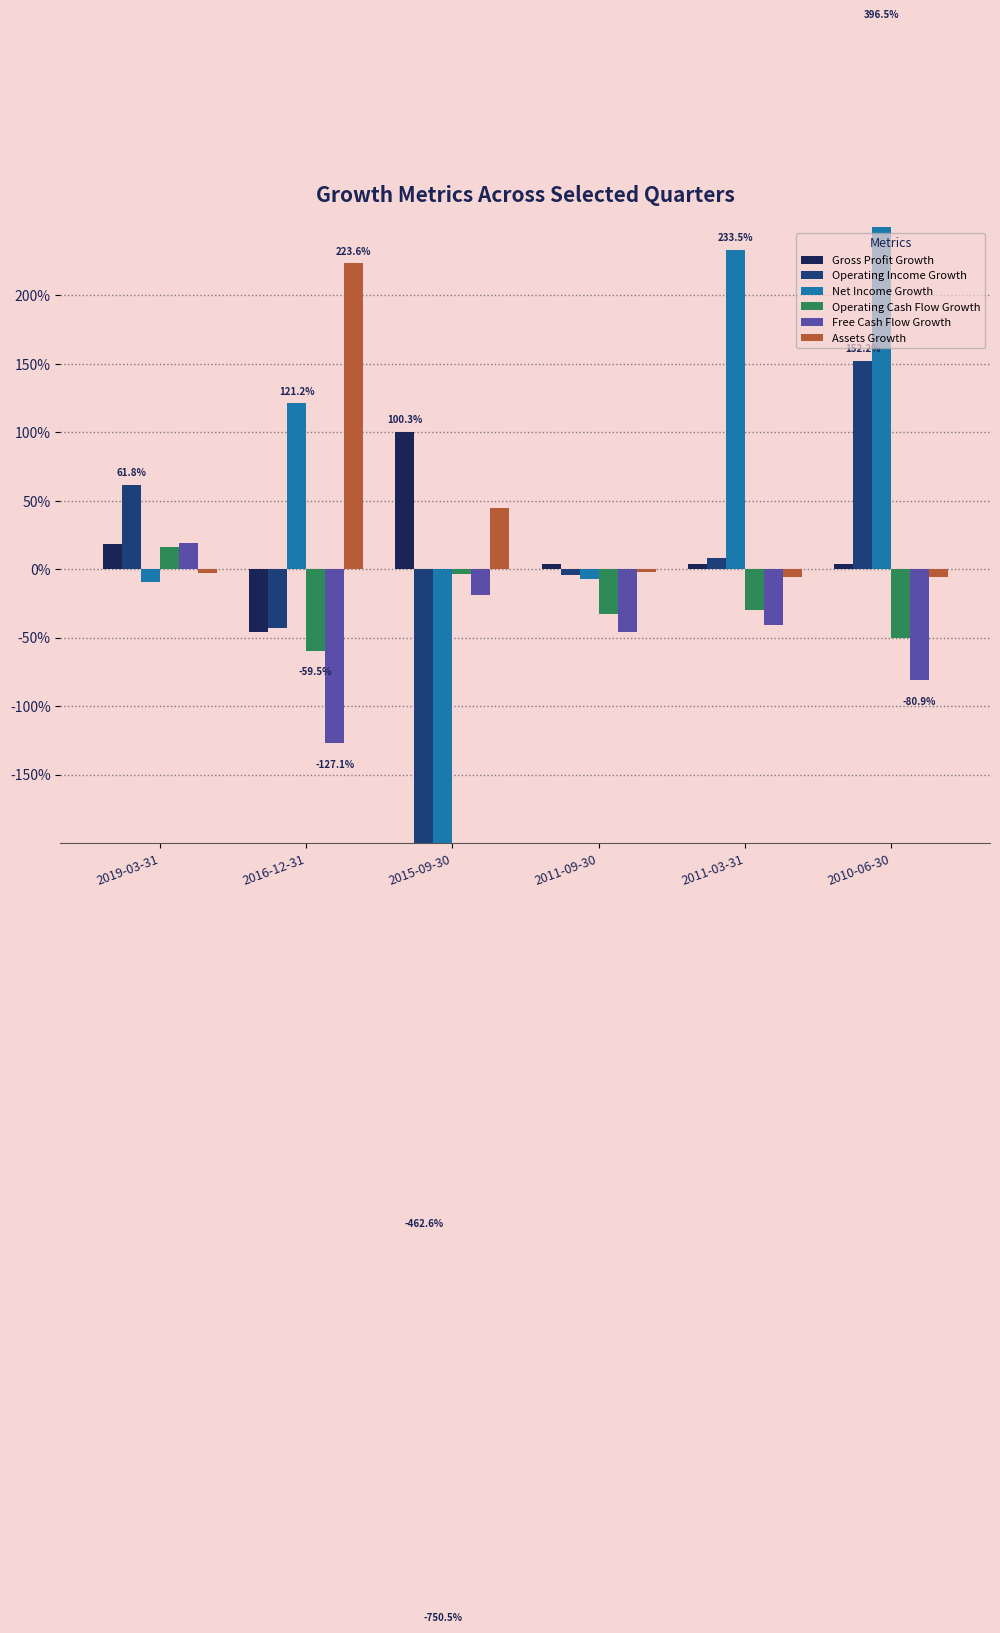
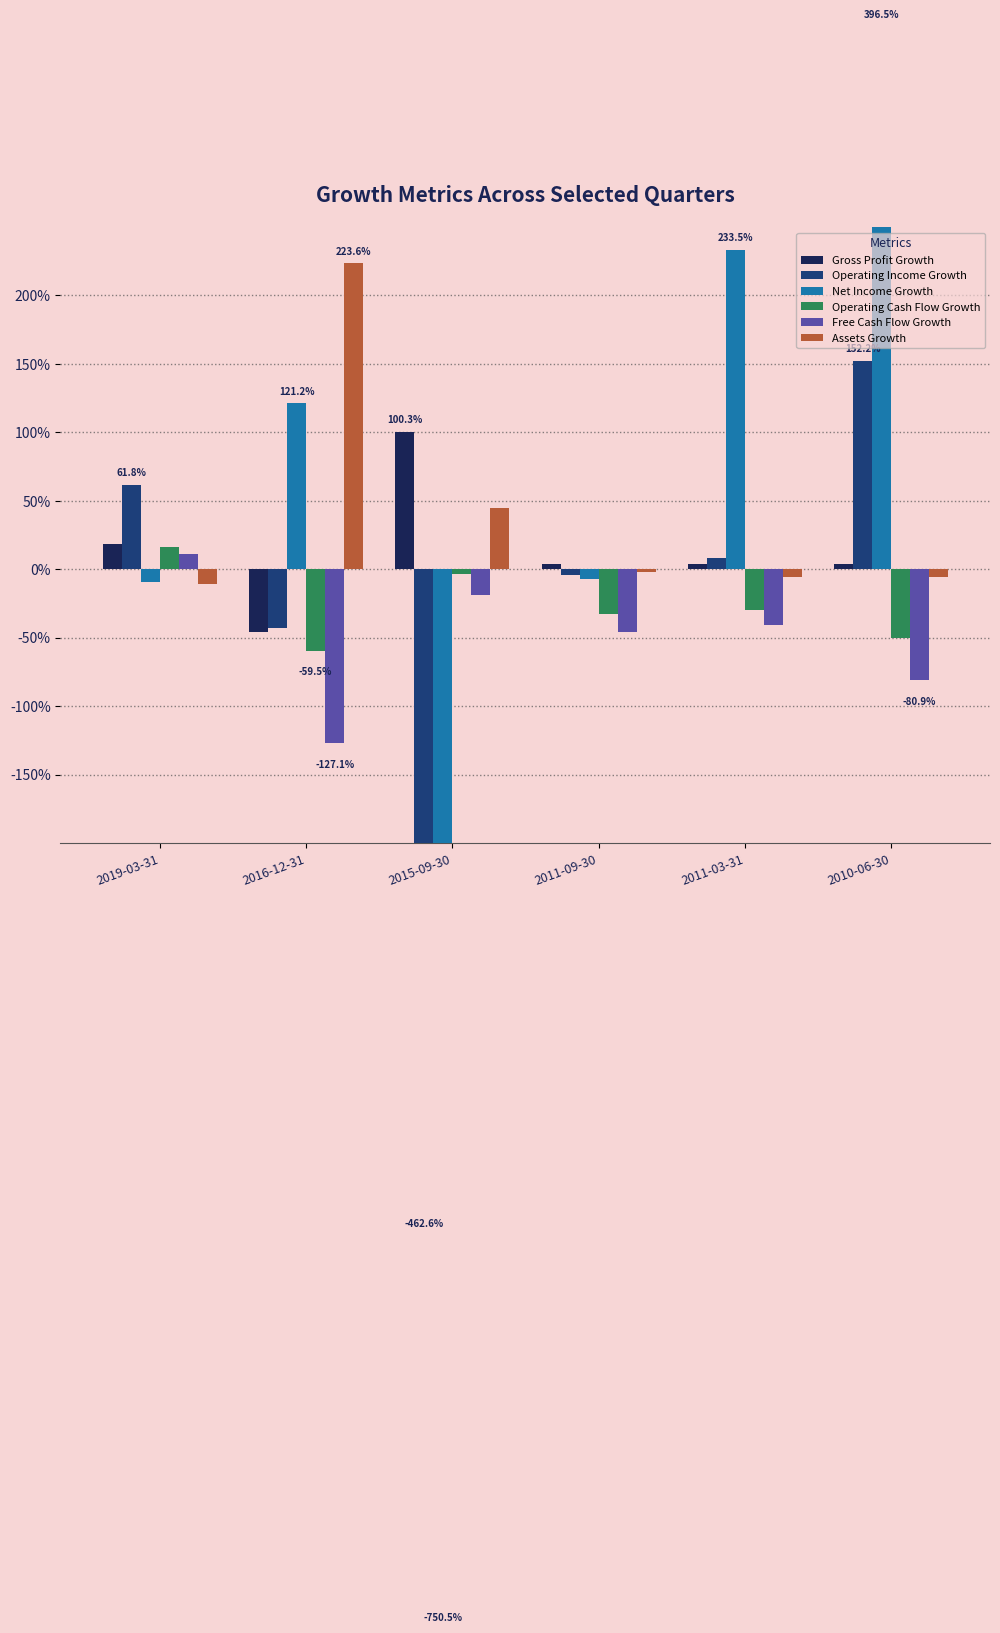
  {
    "Net Income Growth": {
      "2016-12-31": "121.2%",
      "2011-03-31": "233.5%"
    },
    "Operating Cash Flow Growth": {
      "2016-12-31": "-59.5%"
    },
    "Free Cash Flow Growth": {
-     "2019-03-31": "19%",
+     "2019-03-31": "11%",
      "2015-09-30": "-19%",
      "2011-09-30": "-46%",
      "2011-03-31": "-41%"
    },
    "Assets Growth": {
-     "2019-03-31": "-3%",
+     "2019-03-31": "-11%",
      "2015-09-30": "44%",
      "2011-09-30": "-2%",
      "2011-03-31": "-6%",
      "2010-06-30": "-5%"
    }
  }
